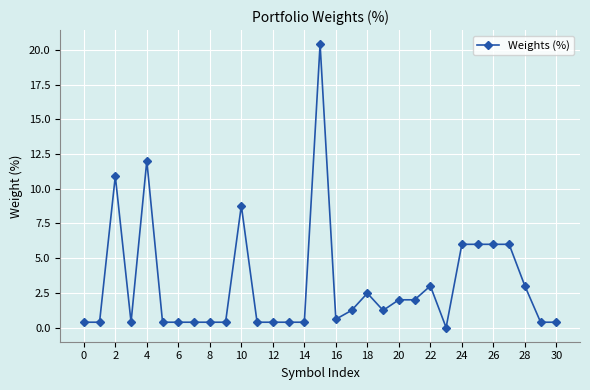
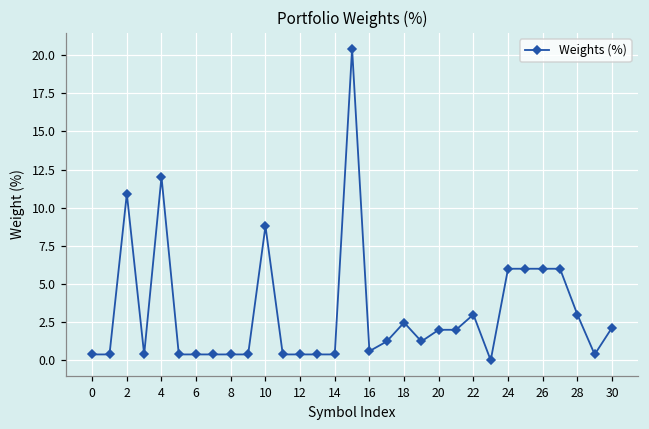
  {
    "0": 0.4,
    "2": 10.9,
    "4": 12.0,
    "6": 0.4,
    "8": 0.4,
    "10": 8.8,
    "12": 0.4,
    "14": 0.4,
    "16": 0.6,
    "18": 2.5,
    "20": 2.0,
    "22": 3.0,
    "24": 6.0,
    "26": 6.0,
    "28": 3.0,
-   "30": 0.4
+   "30": 2.1
  }
